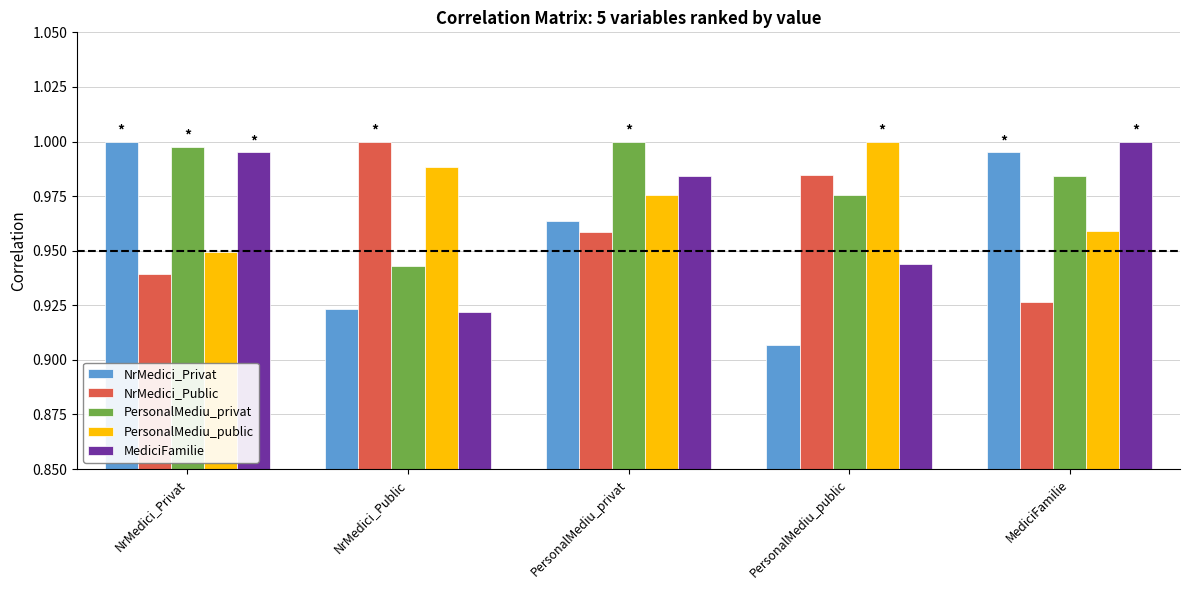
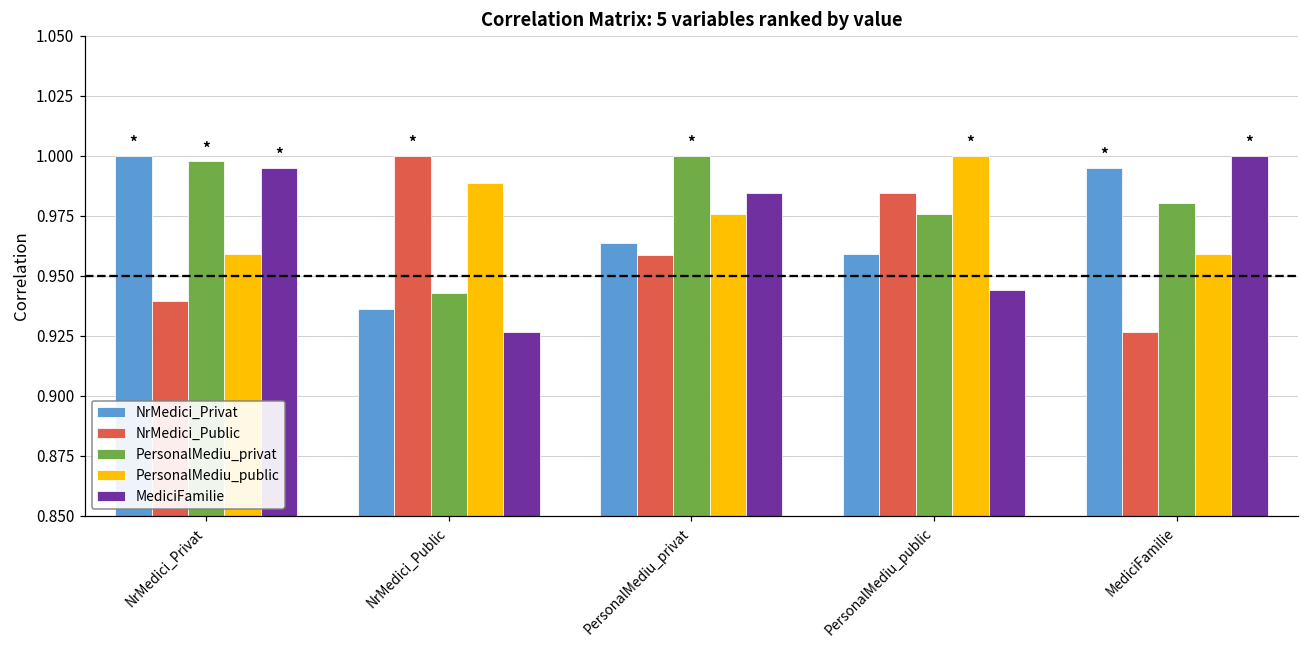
  {
    "NrMedici_Privat": {
      "NrMedici_Privat": 1.000,
-     "NrMedici_Public": 0.924,
+     "NrMedici_Public": 0.936,
      "PersonalMediu_privat": 0.964,
-     "PersonalMediu_public": 0.907,
+     "PersonalMediu_public": 0.959,
      "MediciFamilie": 0.995
    },
    "NrMedici_Public": {
      "NrMedici_Privat": 0.939,
      "NrMedici_Public": 1.000,
      "PersonalMediu_privat": 0.959,
      "PersonalMediu_public": 0.985,
      "MediciFamilie": 0.926
    },
    "PersonalMediu_privat": {
      "NrMedici_Privat": 0.998,
      "NrMedici_Public": 0.943,
      "PersonalMediu_privat": 1.000,
      "PersonalMediu_public": 0.976,
-     "MediciFamilie": 0.984
+     "MediciFamilie": 0.980
    },
    "PersonalMediu_public": {
-     "NrMedici_Privat": 0.950,
+     "NrMedici_Privat": 0.959,
      "NrMedici_Public": 0.989,
      "PersonalMediu_privat": 0.976,
      "PersonalMediu_public": 1.000,
      "MediciFamilie": 0.959
    },
    "MediciFamilie": {
      "NrMedici_Privat": 0.995,
-     "NrMedici_Public": 0.922,
+     "NrMedici_Public": 0.926,
      "PersonalMediu_privat": 0.984,
      "PersonalMediu_public": 0.944,
      "MediciFamilie": 1.000
    }
  }
